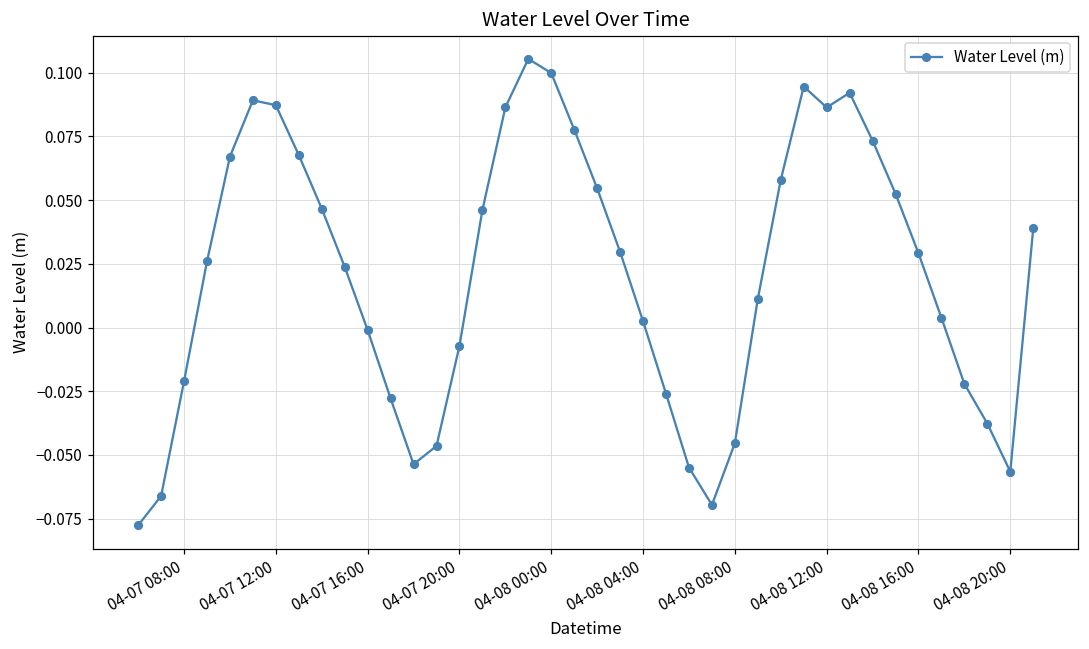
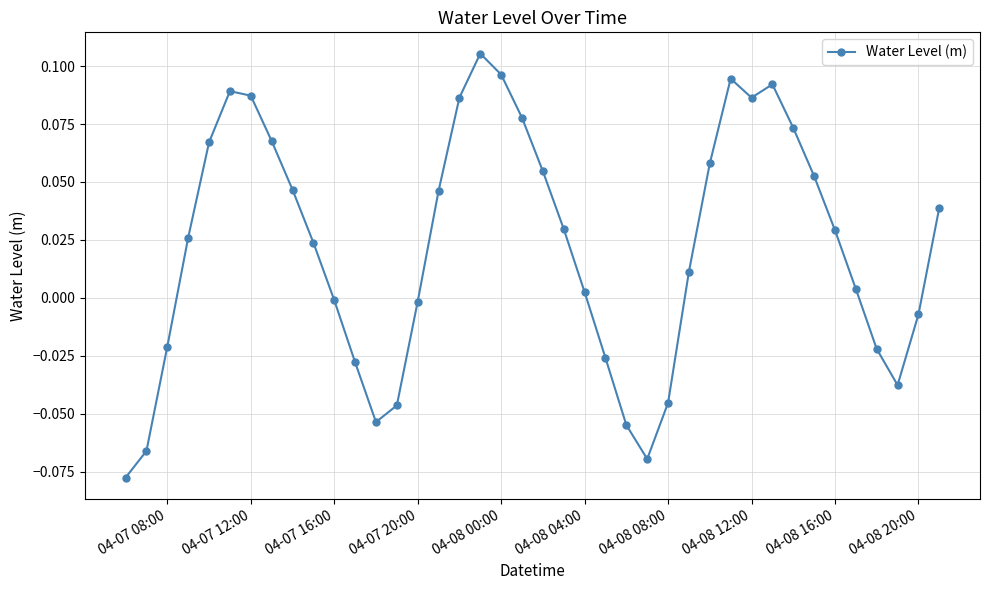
  {
    "04-07 08:00": -0.021,
    "04-07 12:00": 0.087,
    "04-07 16:00": -0.001,
-   "04-07 20:00": -0.007,
-   "04-08 00:00": 0.100,
+   "04-07 20:00": -0.002,
+   "04-08 00:00": 0.096,
    "04-08 04:00": 0.002,
    "04-08 08:00": -0.045,
    "04-08 12:00": 0.086,
    "04-08 16:00": 0.029,
-   "04-08 20:00": -0.057
+   "04-08 20:00": -0.007
  }
